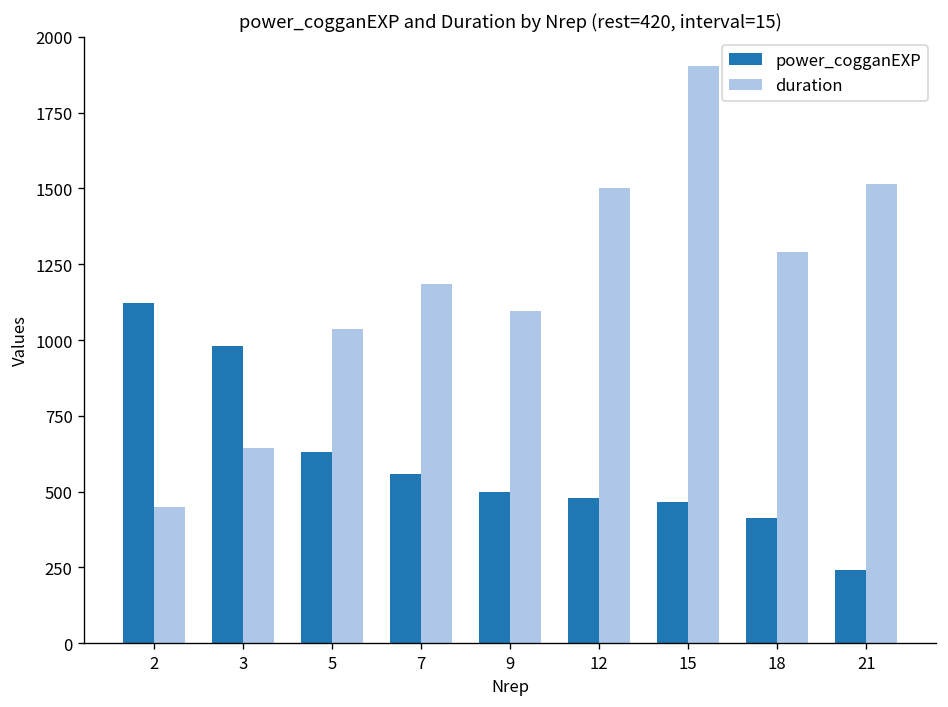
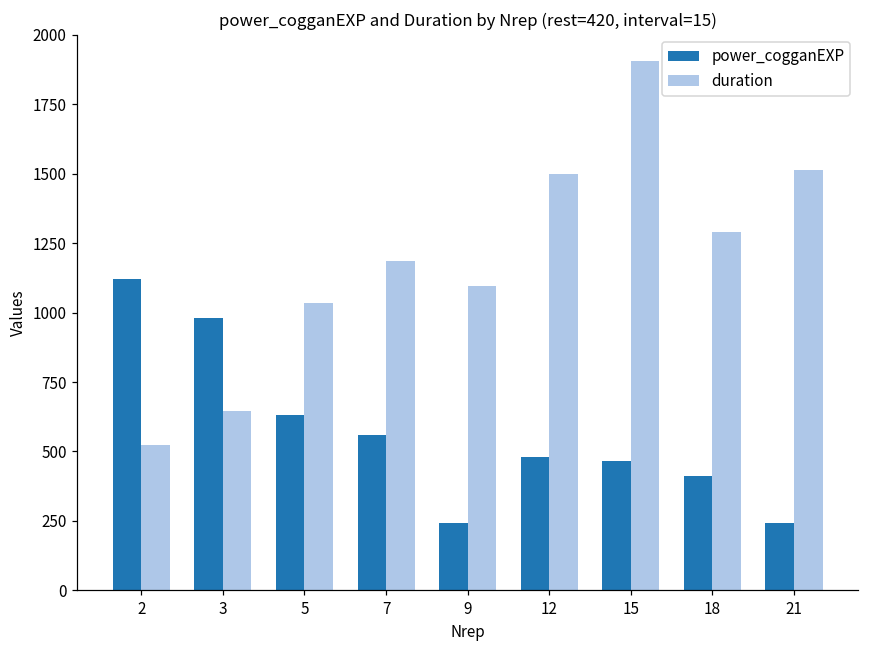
  {
    "power_cogganEXP": {
      "2": 1120,
      "3": 980,
      "5": 630,
      "7": 560,
-     "9": 500,
+     "9": 240,
      "12": 480,
      "15": 460,
      "18": 410,
      "21": 240
    },
    "duration": {
-     "2": 450,
+     "2": 520,
      "3": 650,
      "5": 1040,
      "7": 1190,
      "9": 1100,
      "12": 1500,
      "15": 1910,
      "18": 1290,
      "21": 1520
    }
  }
